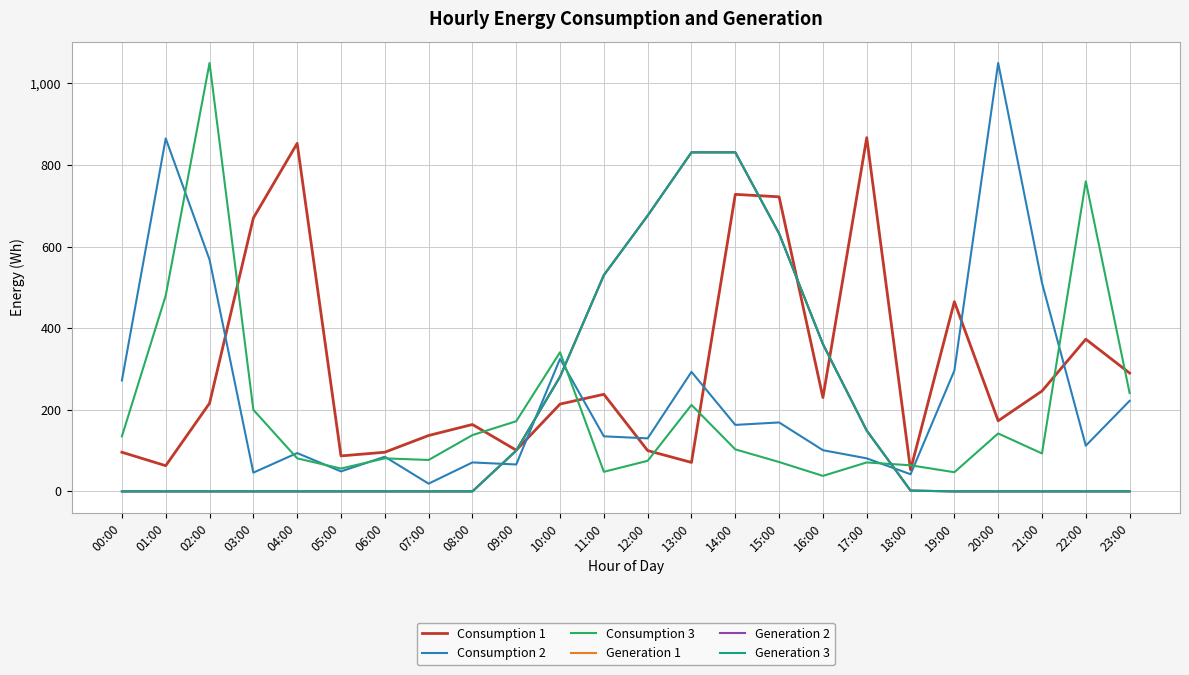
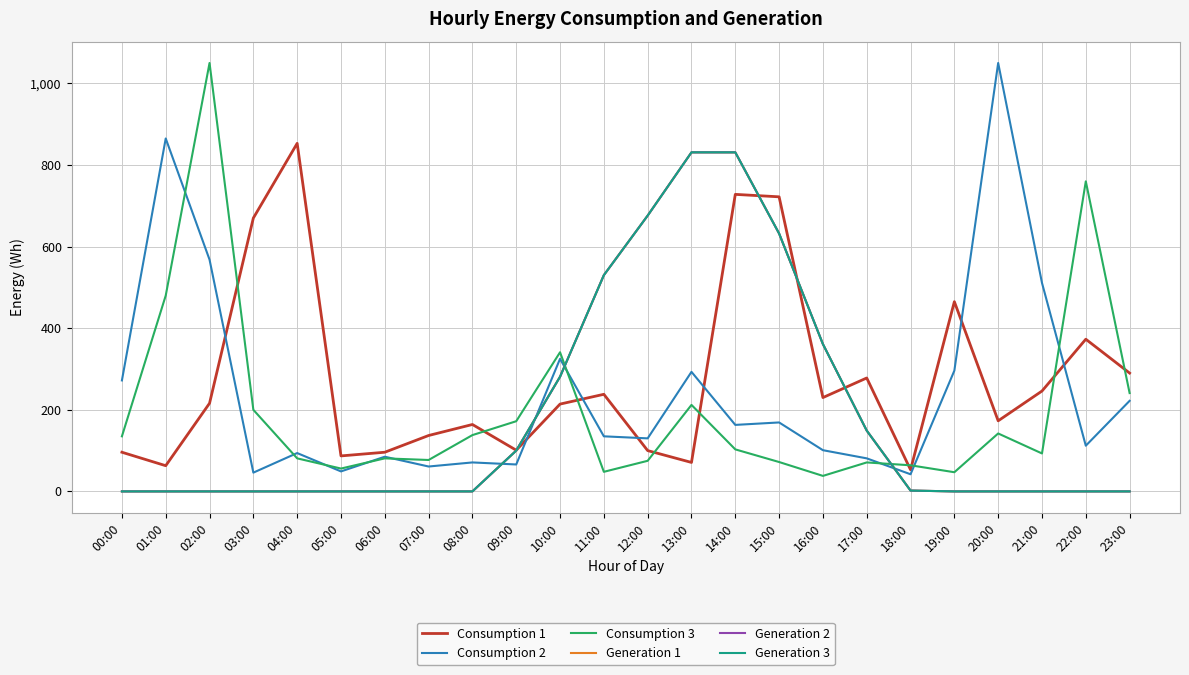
  {
    "Consumption 1": {
      "00:00": "100",
      "01:00": "60",
      "02:00": "220",
      "03:00": "670",
      "04:00": "850",
      "05:00": "90",
      "06:00": "100",
      "07:00": "140",
      "08:00": "160",
      "10:00": "210",
      "11:00": "240",
      "12:00": "100",
      "13:00": "70",
      "14:00": "730",
      "15:00": "720",
      "16:00": "230",
-     "17:00": "870",
+     "17:00": "280",
      "18:00": "50",
      "19:00": "470",
      "20:00": "170",
      "21:00": "250",
      "22:00": "370",
      "23:00": "290"
    },
    "Consumption 2": {
      "00:00": "270",
      "01:00": "870",
      "02:00": "570",
      "03:00": "50",
      "04:00": "90",
      "05:00": "50",
-     "07:00": "20",
+     "07:00": "60",
      "08:00": "70",
      "09:00": "70",
      "10:00": "330",
      "11:00": "140",
      "12:00": "130",
      "13:00": "290",
      "14:00": "160",
      "15:00": "170",
      "16:00": "100",
      "17:00": "80",
      "18:00": "40",
      "19:00": "300",
      "20:00": "1,050",
      "21:00": "510",
      "22:00": "110",
      "23:00": "220"
    }
  }
